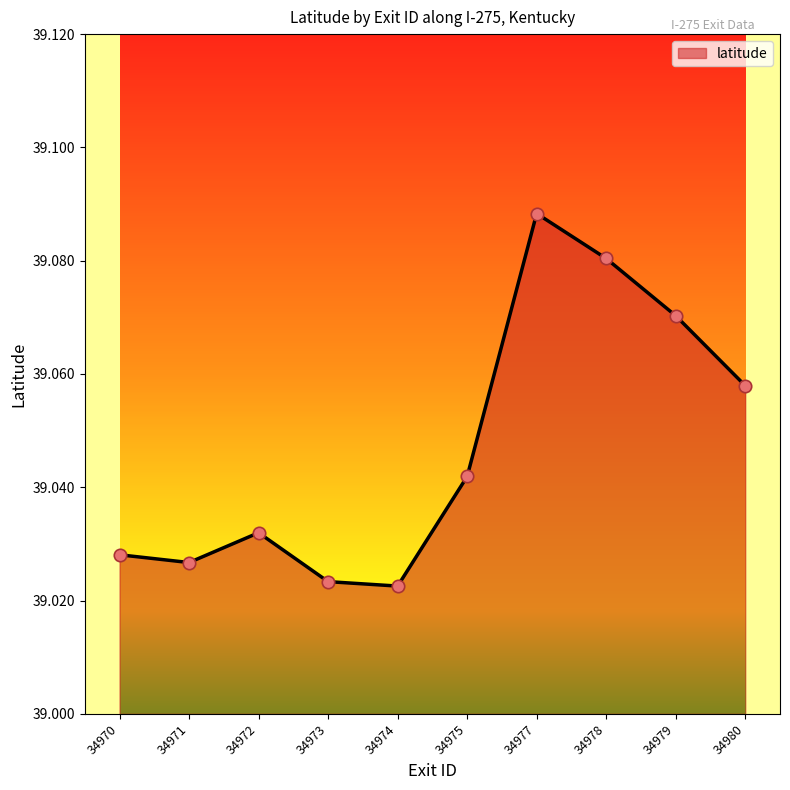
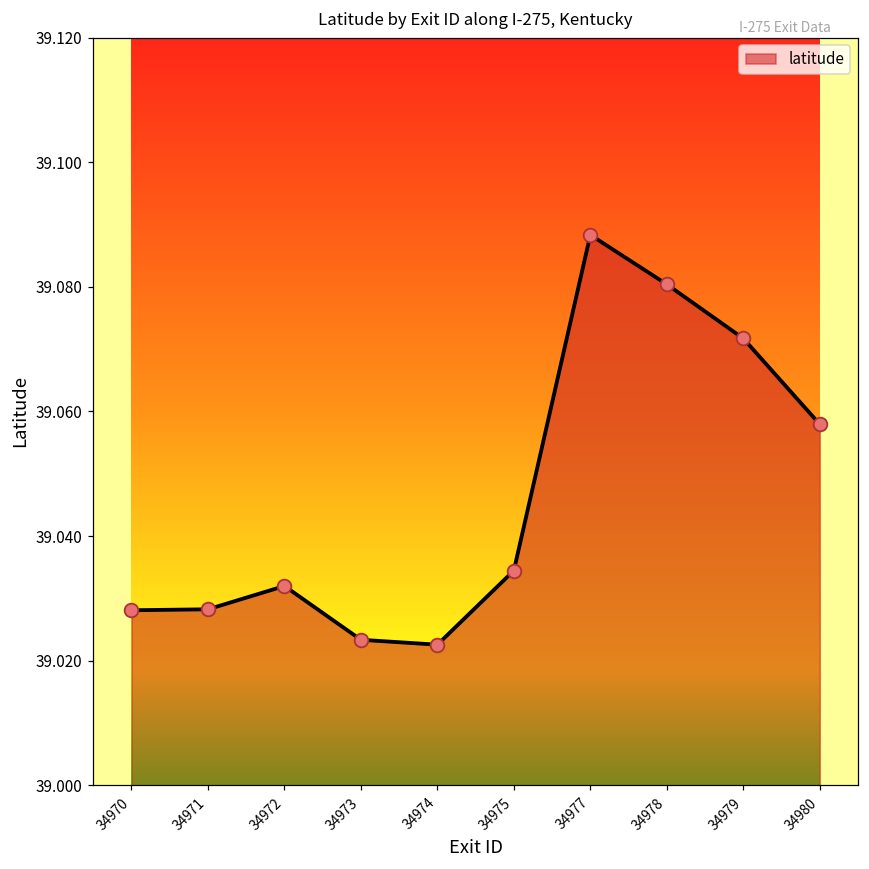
  {
    "34970": 39.028,
-   "34971": 39.027,
+   "34971": 39.028,
    "34972": 39.032,
    "34973": 39.023,
    "34974": 39.023,
-   "34975": 39.042,
+   "34975": 39.034,
    "34977": 39.088,
    "34978": 39.080,
-   "34979": 39.070,
+   "34979": 39.072,
    "34980": 39.058
  }
